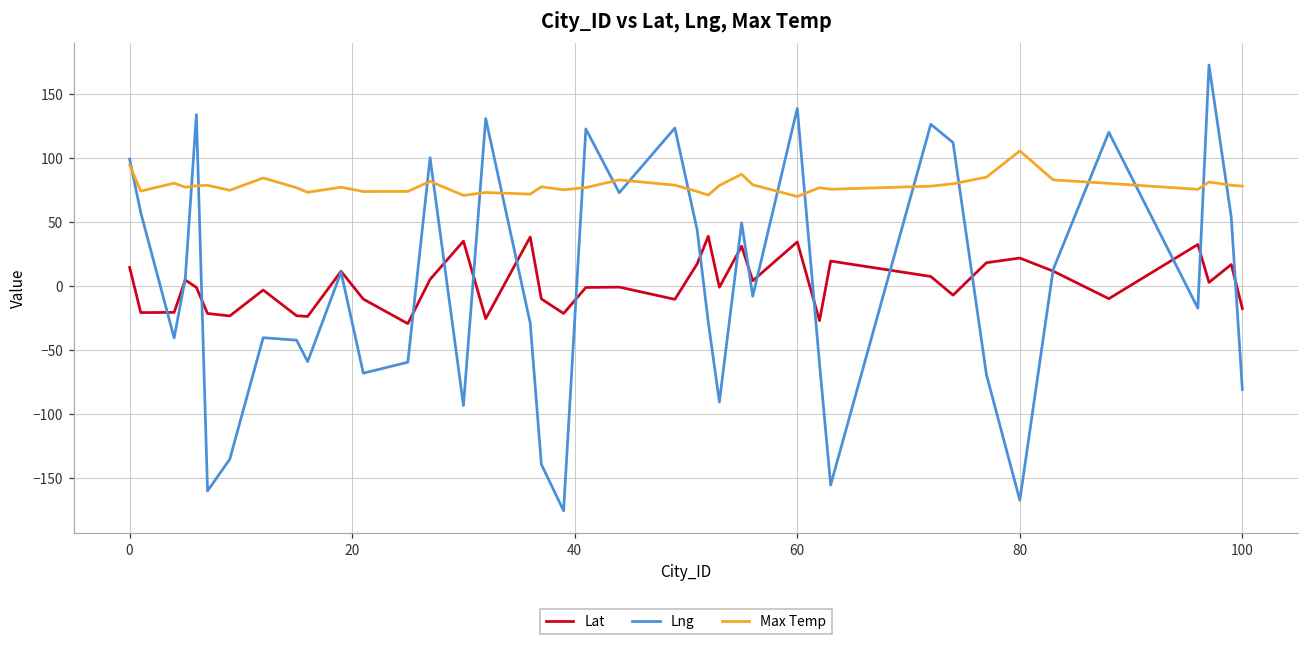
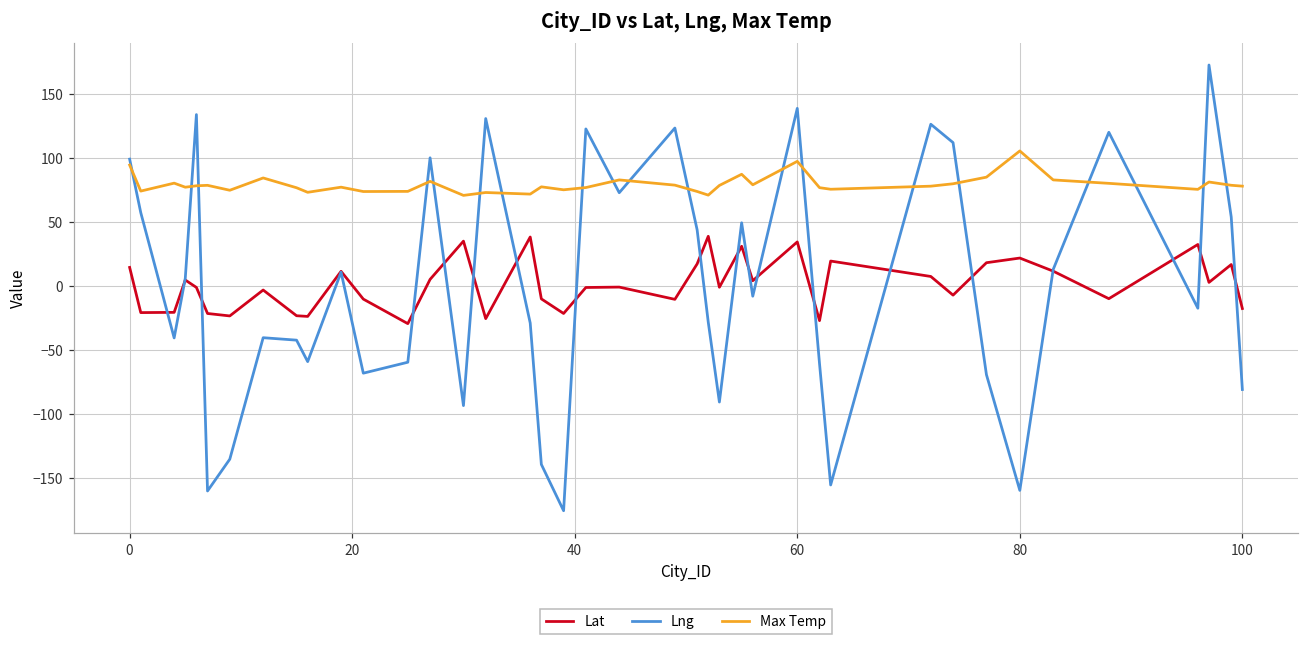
  {
    "Lat": {
      "0": 15,
      "60": 35,
      "80": 22,
      "100": -17
    },
    "Lng": {
      "0": 99,
      "60": 139,
-     "80": -167,
+     "80": -159,
      "100": -81
    },
    "Max Temp": {
      "0": 95,
-     "60": 70,
+     "60": 98,
      "80": 106,
      "100": 78
    }
  }
